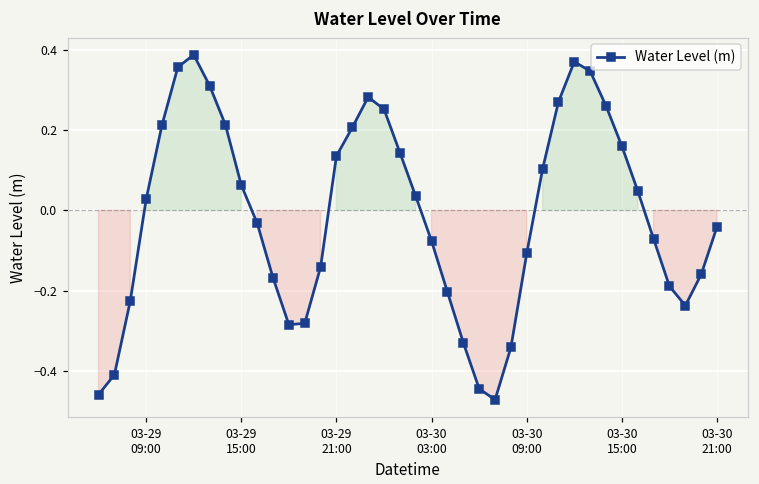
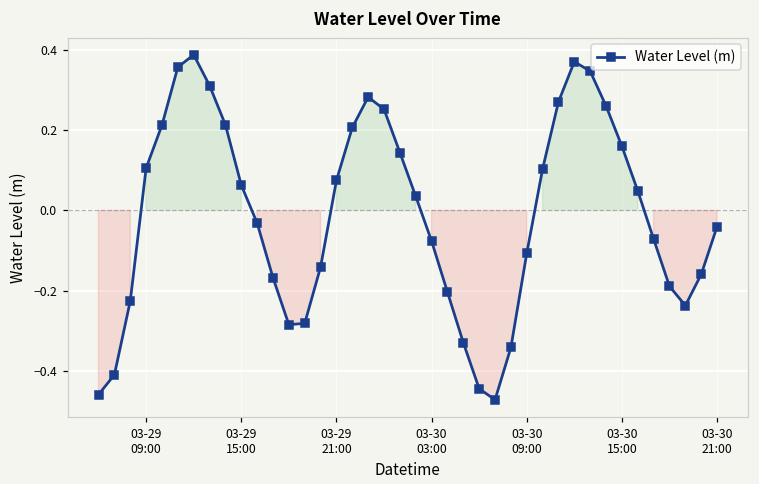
  {
-   "03-29 09:00": 0.03,
+   "03-29 09:00": 0.10,
    "03-29 15:00": 0.06,
-   "03-29 21:00": 0.14,
+   "03-29 21:00": 0.07,
    "03-30 03:00": -0.08,
    "03-30 09:00": -0.11,
    "03-30 15:00": 0.16,
    "03-30 21:00": -0.04
  }
